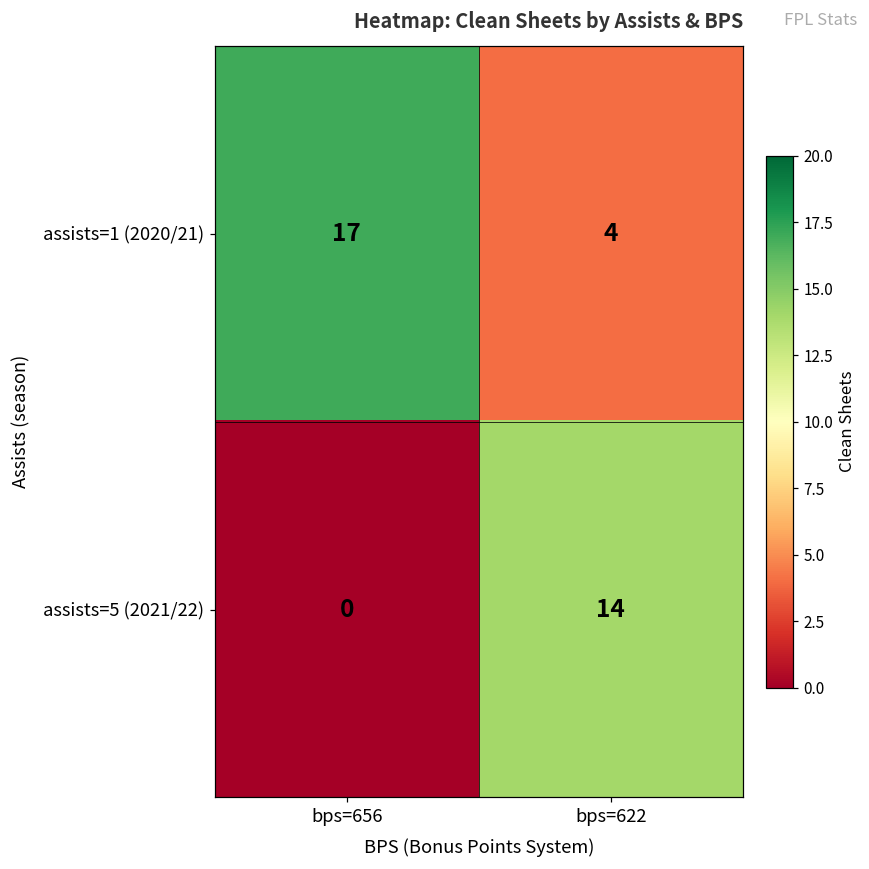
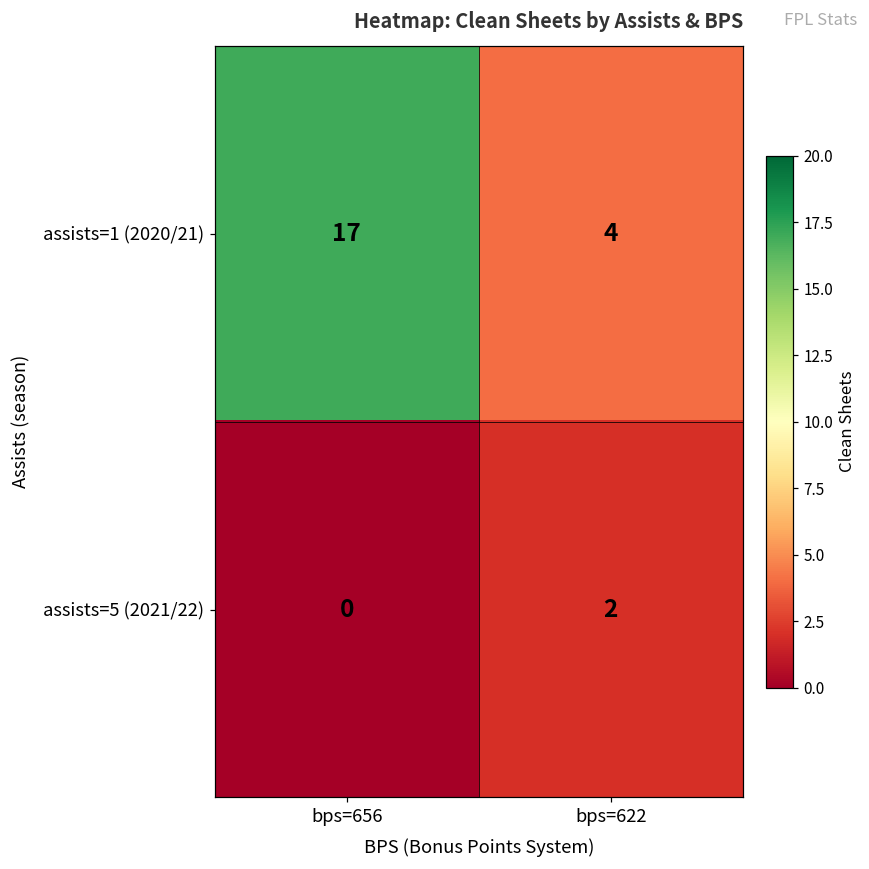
  {
    "assists=1 (2020/21)": {
      "bps=656": 17,
      "bps=622": 4
    },
    "assists=5 (2021/22)": {
      "bps=656": 0,
-     "bps=622": 14
+     "bps=622": 2
    }
  }
